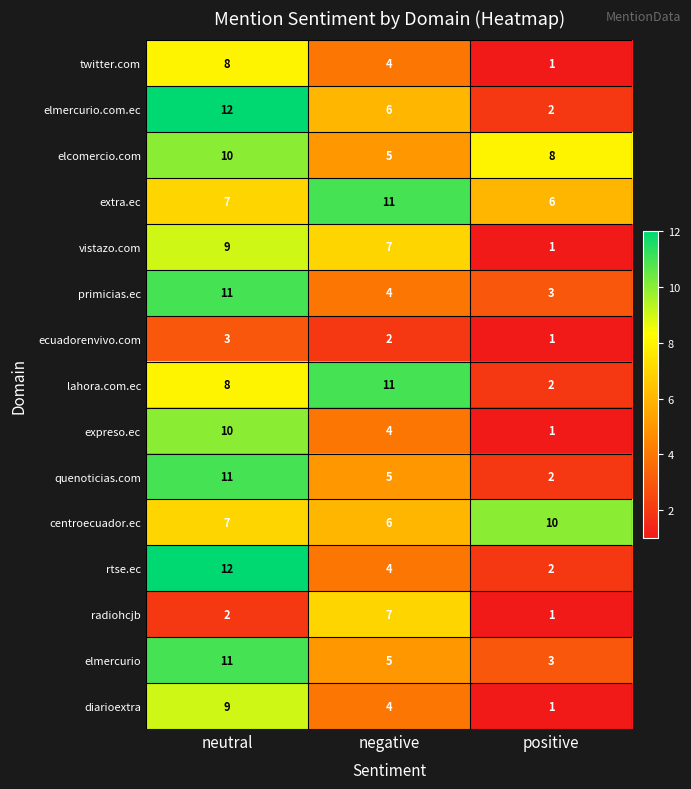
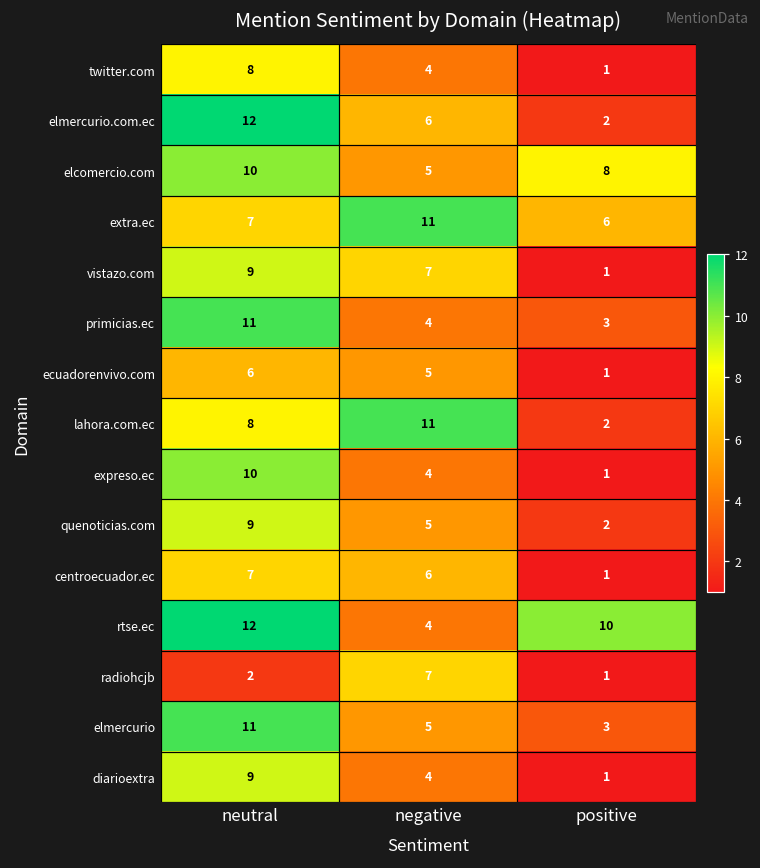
  {
    "twitter.com": {
      "neutral": 8,
      "negative": 4,
      "positive": 1
    },
    "elmercurio.com.ec": {
      "neutral": 12,
      "negative": 6,
      "positive": 2
    },
    "elcomercio.com": {
      "neutral": 10,
      "negative": 5,
      "positive": 8
    },
    "extra.ec": {
      "neutral": 7,
      "negative": 11,
      "positive": 6
    },
    "vistazo.com": {
      "neutral": 9,
      "negative": 7,
      "positive": 1
    },
    "primicias.ec": {
      "neutral": 11,
      "negative": 4,
      "positive": 3
    },
    "ecuadorenvivo.com": {
-     "neutral": 3,
-     "negative": 2,
+     "neutral": 6,
+     "negative": 5,
      "positive": 1
    },
    "lahora.com.ec": {
      "neutral": 8,
      "negative": 11,
      "positive": 2
    },
    "expreso.ec": {
      "neutral": 10,
      "negative": 4,
      "positive": 1
    },
    "quenoticias.com": {
-     "neutral": 11,
+     "neutral": 9,
      "negative": 5,
      "positive": 2
    },
    "centroecuador.ec": {
      "neutral": 7,
      "negative": 6,
-     "positive": 10
+     "positive": 1
    },
    "rtse.ec": {
      "neutral": 12,
      "negative": 4,
-     "positive": 2
+     "positive": 10
    },
    "radiohcjb": {
      "neutral": 2,
      "negative": 7,
      "positive": 1
    },
    "elmercurio": {
      "neutral": 11,
      "negative": 5,
      "positive": 3
    },
    "diarioextra": {
      "neutral": 9,
      "negative": 4,
      "positive": 1
    }
  }
